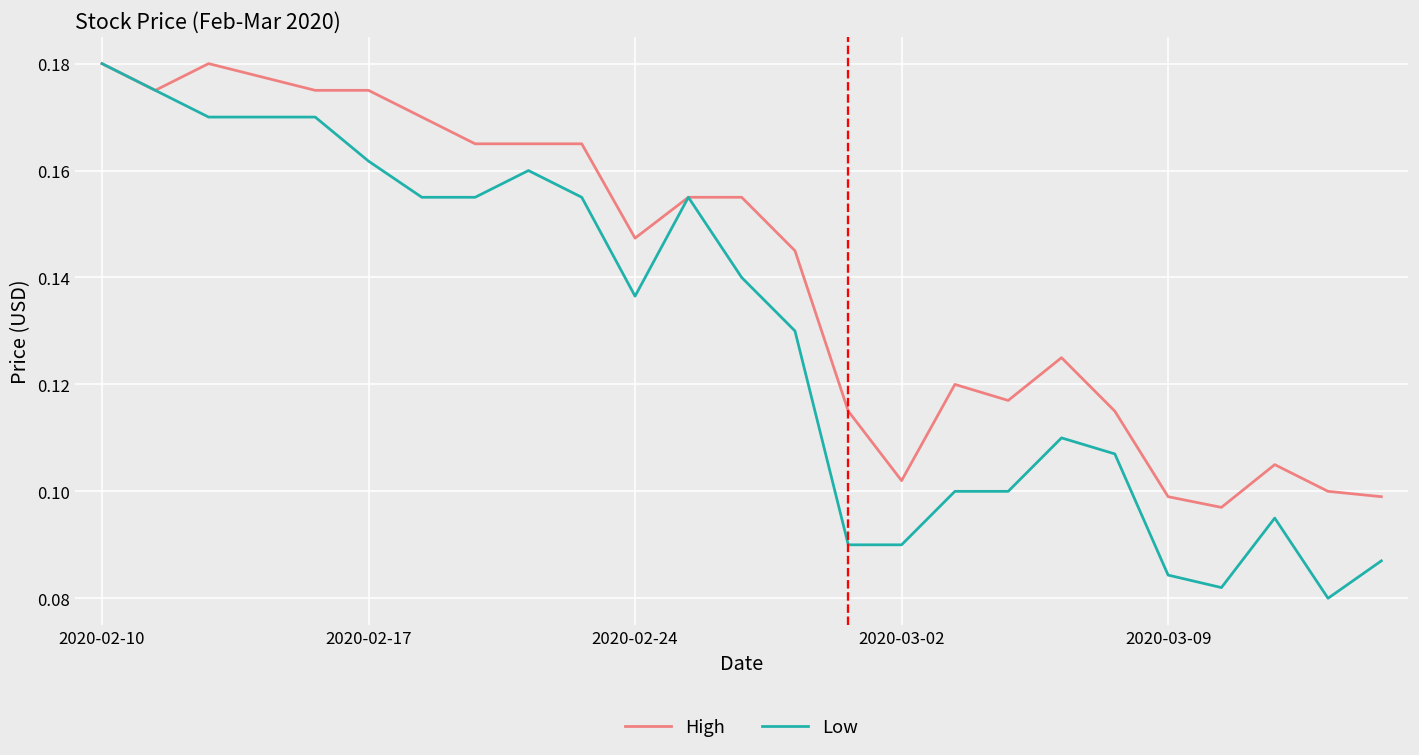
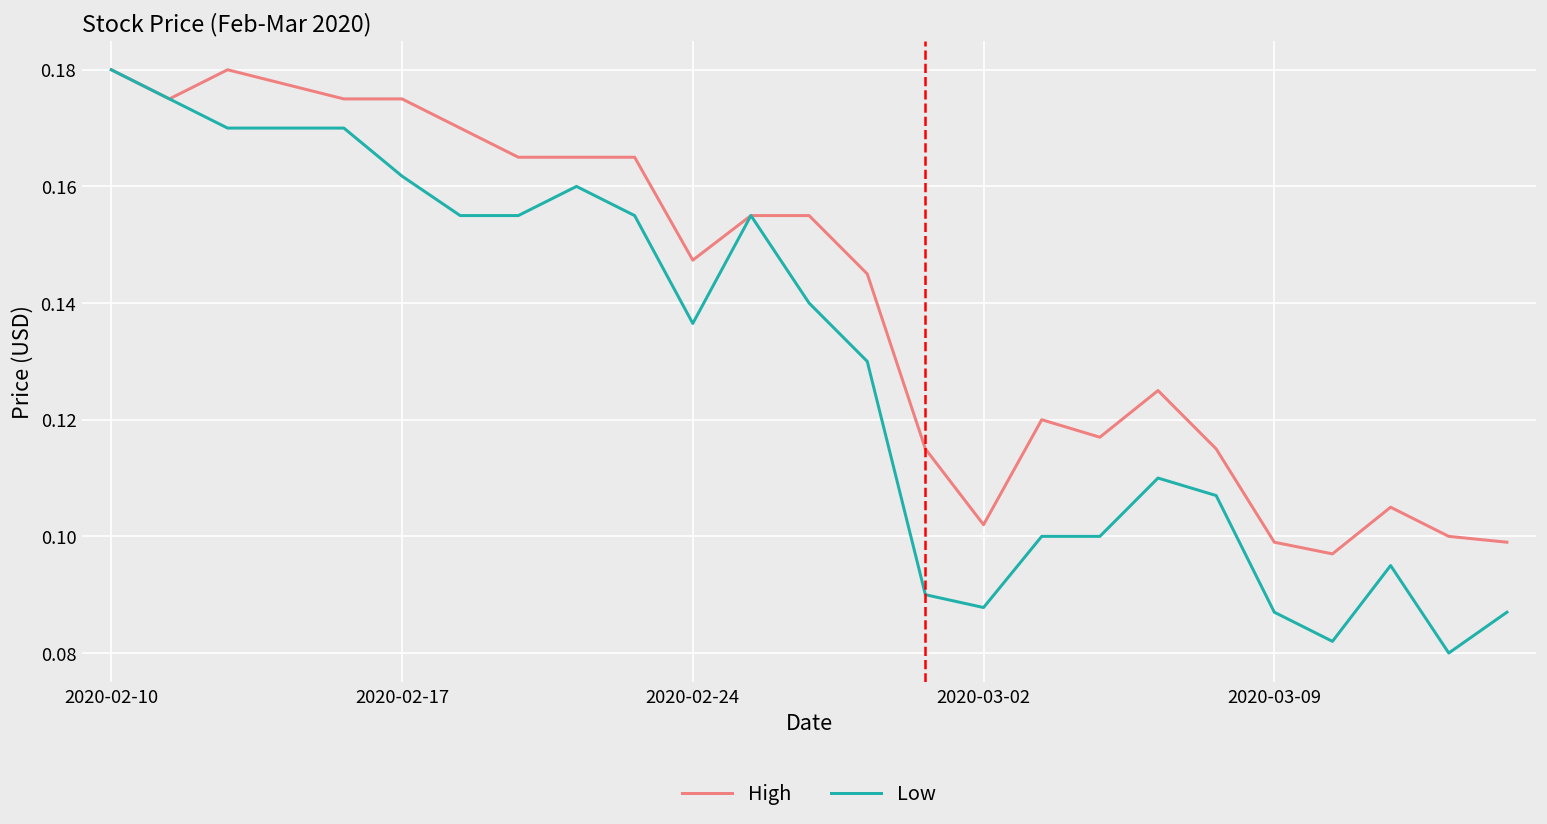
  {
    "High": {
      "2020-02-17": 0.175,
      "2020-02-24": 0.147,
      "2020-03-02": 0.102,
      "2020-03-09": 0.099
    },
    "Low": {
      "2020-02-17": 0.162,
      "2020-02-24": 0.137,
-     "2020-03-02": 0.090,
-     "2020-03-09": 0.084
+     "2020-03-02": 0.088,
+     "2020-03-09": 0.087
    }
  }
